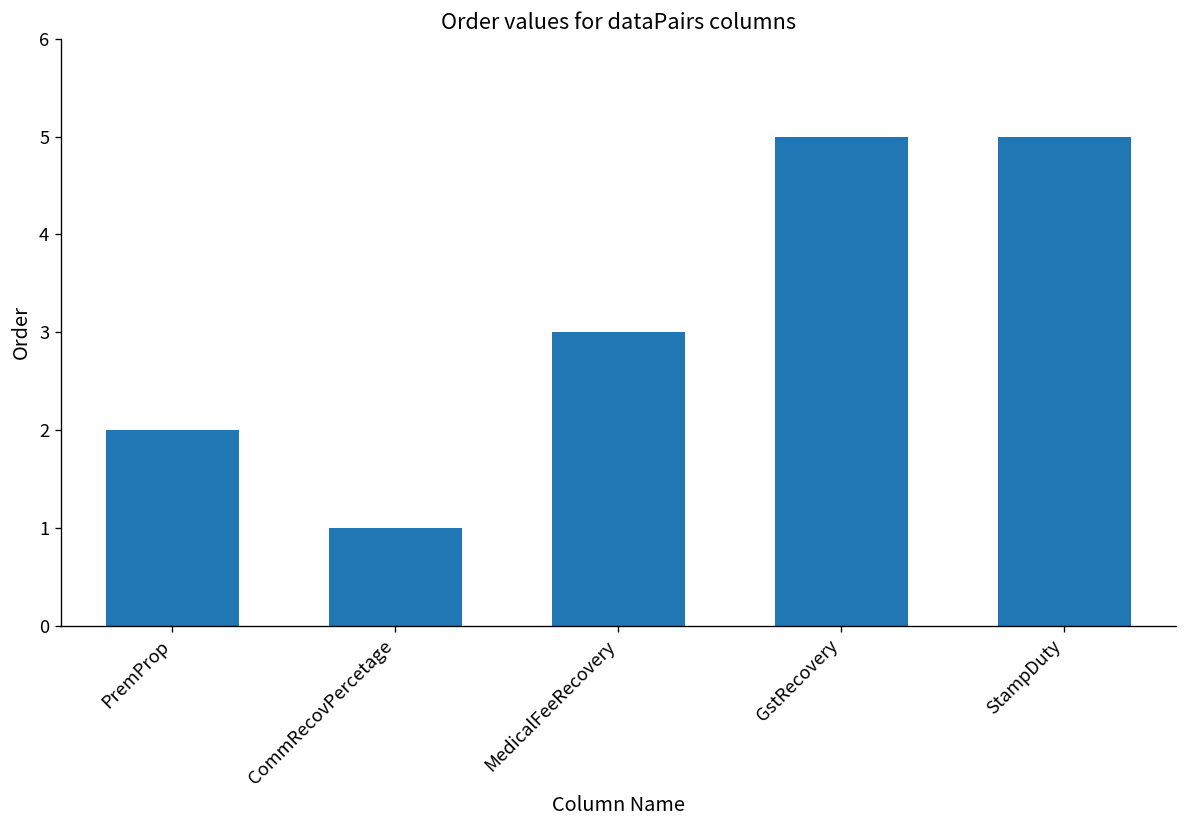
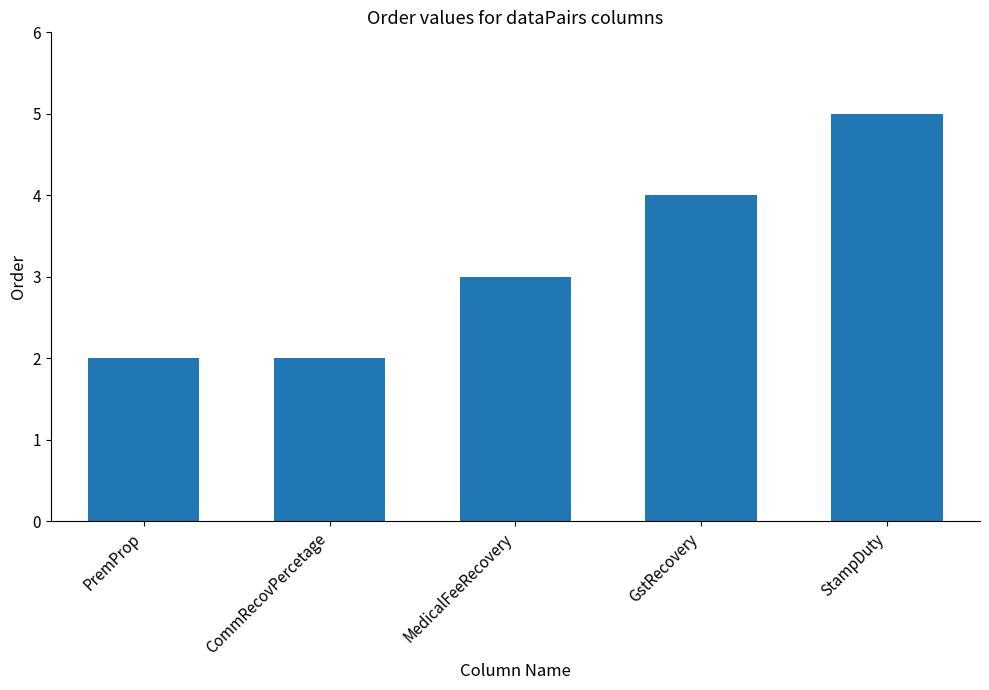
  {
    "PremProp": 2,
-   "CommRecovPercetage": 1,
+   "CommRecovPercetage": 2,
    "MedicalFeeRecovery": 3,
-   "GstRecovery": 5,
+   "GstRecovery": 4,
    "StampDuty": 5
  }
